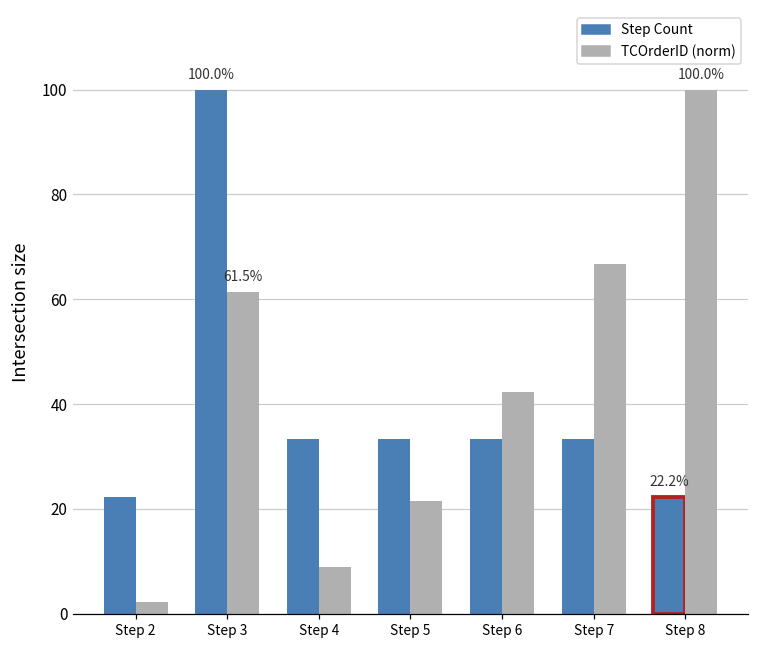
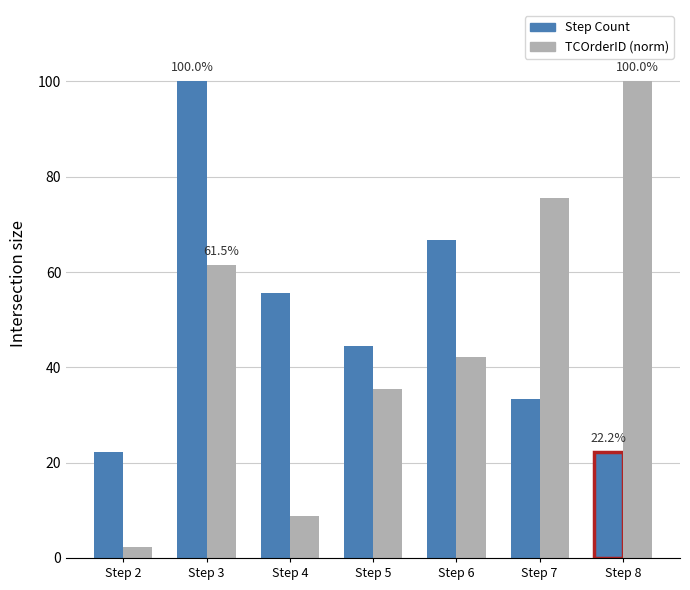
  {
    "Step Count": {
      "Step 2": 22,
-     "Step 4": 33,
-     "Step 5": 33,
-     "Step 6": 33,
+     "Step 4": 56,
+     "Step 5": 44,
+     "Step 6": 67,
      "Step 7": 33
    },
    "TCOrderID (norm)": {
      "Step 2": 2,
      "Step 4": 9,
-     "Step 5": 21,
+     "Step 5": 36,
      "Step 6": 42,
-     "Step 7": 67
+     "Step 7": 76
    }
  }
